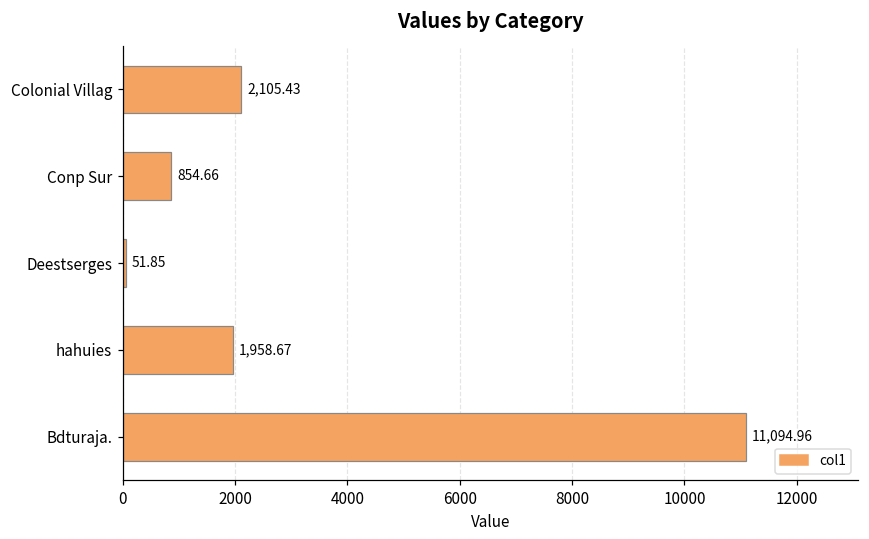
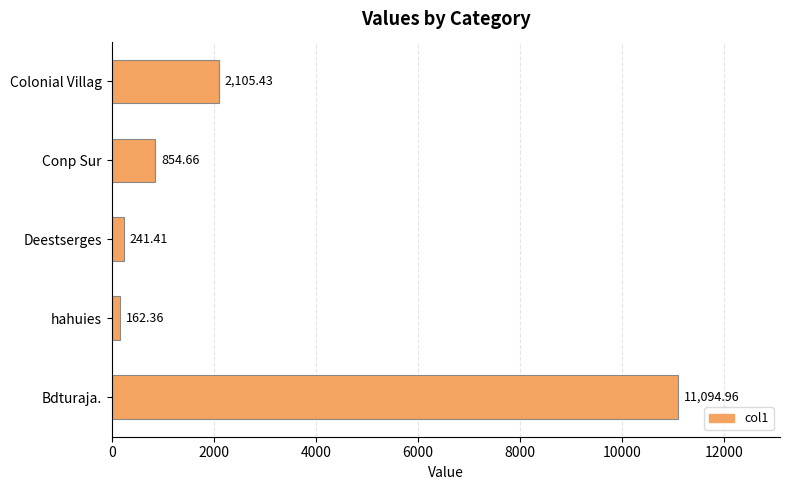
  {
    "Colonial Villag": "2,105.43",
    "Conp Sur": "854.66",
-   "Deestserges": "51.85",
-   "hahuies": "1,958.67",
+   "Deestserges": "241.41",
+   "hahuies": "162.36",
    "Bdturaja.": "11,094.96"
  }
